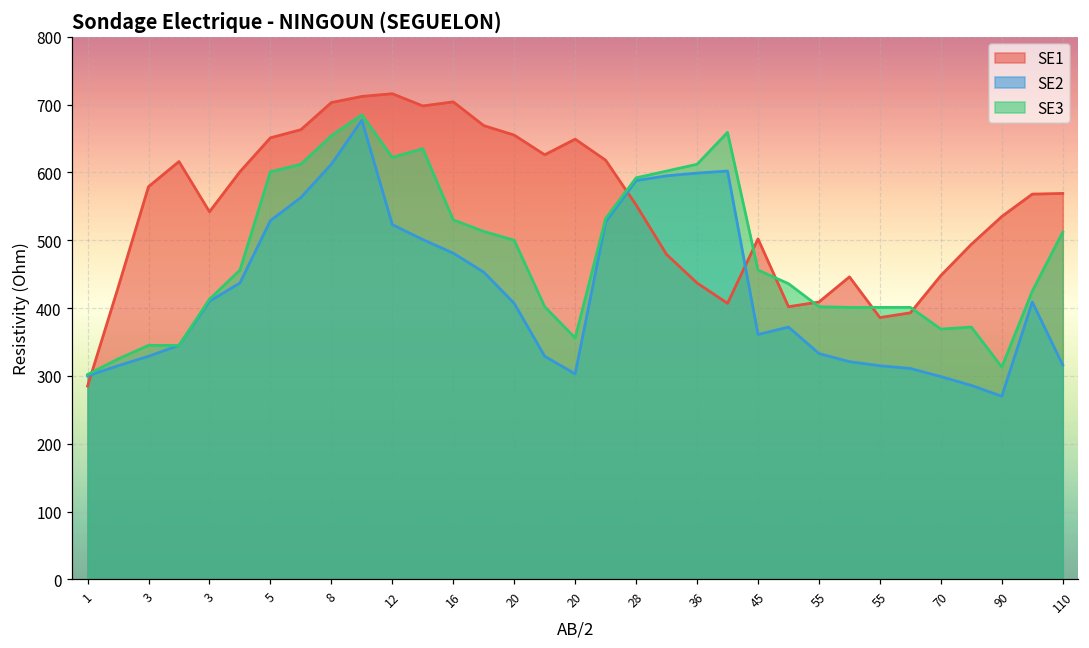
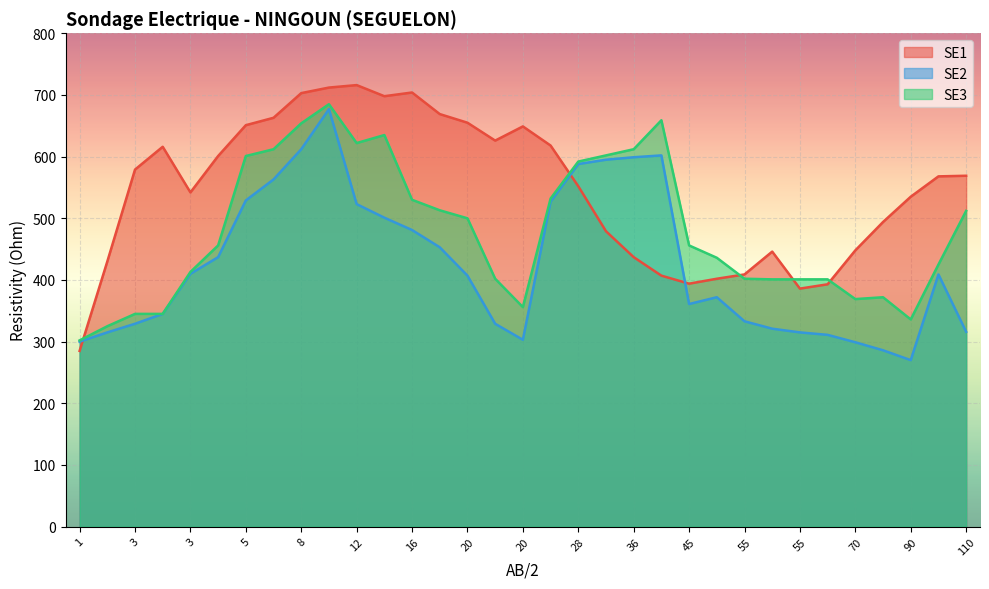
  {
    "SE1": {
      "8": 700,
      "12": 720,
      "16": 700,
      "28": 550,
      "36": 440,
-     "45": 500,
+     "45": 390,
      "70": 450,
      "90": 540,
      "110": 570
    },
    "SE2": {
      "8": 610,
      "12": 520,
      "16": 480,
      "36": 600,
      "45": 360,
      "70": 300,
      "90": 270,
      "110": 320
    },
    "SE3": {
      "8": 650,
      "12": 620,
      "16": 530,
      "36": 610,
      "45": 460,
      "70": 370,
-     "90": 310,
+     "90": 340,
      "110": 510
    }
  }
